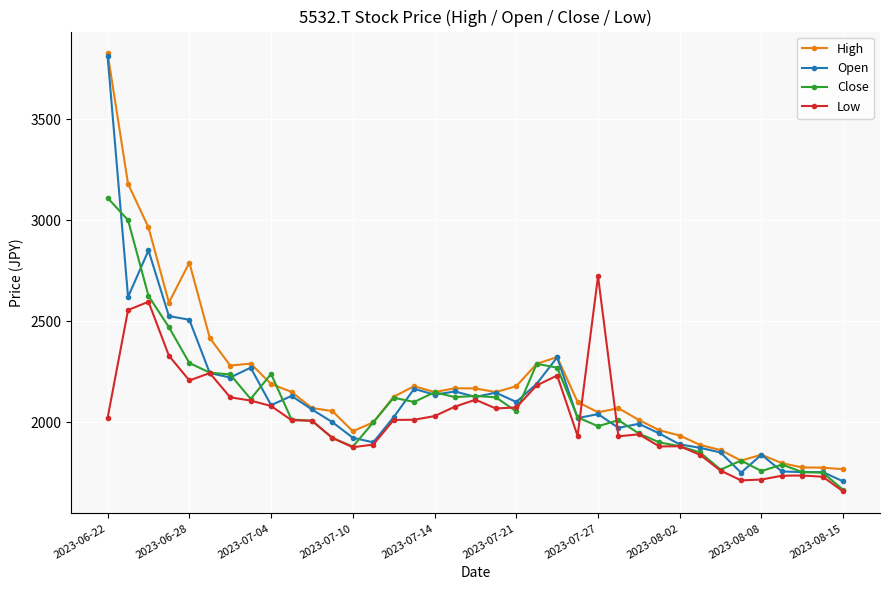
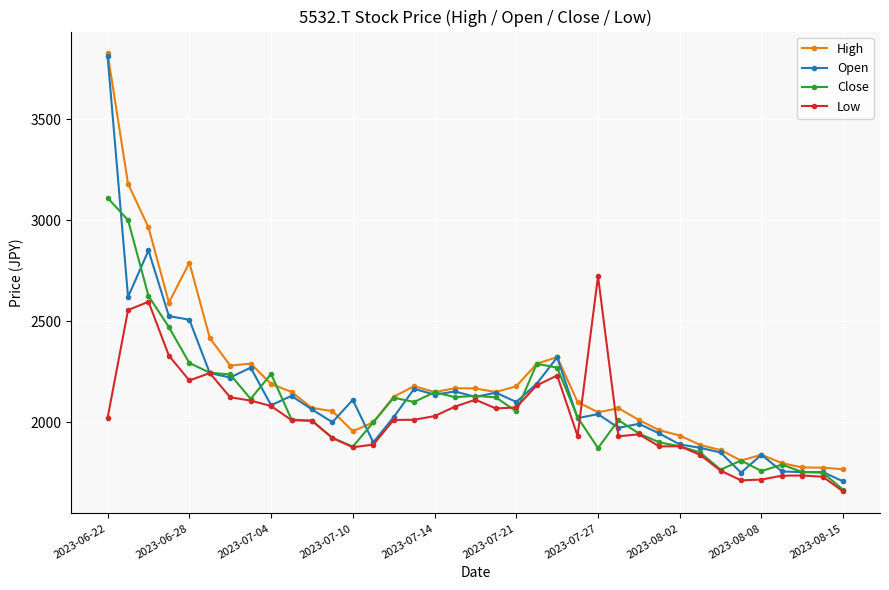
  {
    "High": {
      "2023-06-22": 3830,
      "2023-06-28": 2790,
      "2023-07-04": 2190,
      "2023-07-10": 1960,
      "2023-07-21": 2180,
      "2023-08-02": 1930,
      "2023-08-15": 1770
    },
    "Open": {
      "2023-06-22": 3810,
      "2023-06-28": 2510,
-     "2023-07-10": 1920,
+     "2023-07-10": 2110,
      "2023-07-21": 2100,
      "2023-08-15": 1710
    },
    "Close": {
      "2023-06-22": 3110,
      "2023-06-28": 2290,
      "2023-07-04": 2240,
      "2023-07-21": 2050,
-     "2023-07-27": 1980,
+     "2023-07-27": 1870,
      "2023-08-08": 1760
    },
    "Low": {
      "2023-06-22": 2020,
      "2023-06-28": 2210,
      "2023-07-14": 2030,
      "2023-07-21": 2070,
      "2023-07-27": 2720,
      "2023-08-08": 1720
    }
  }
